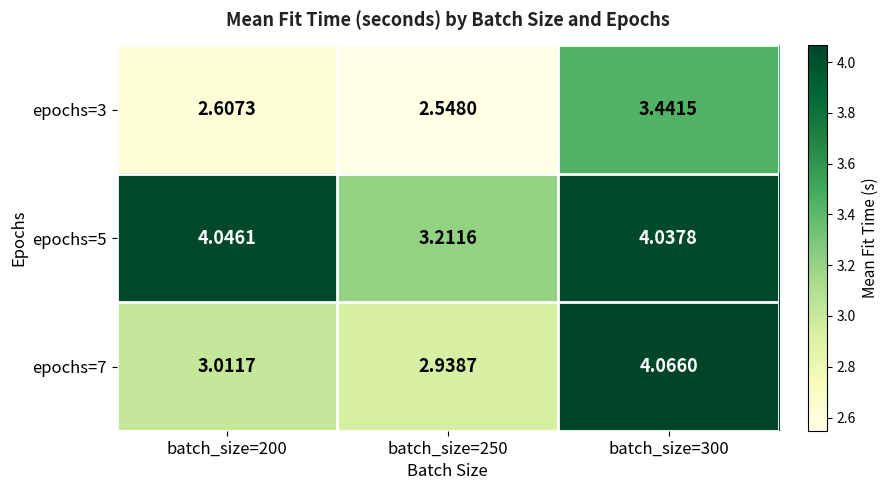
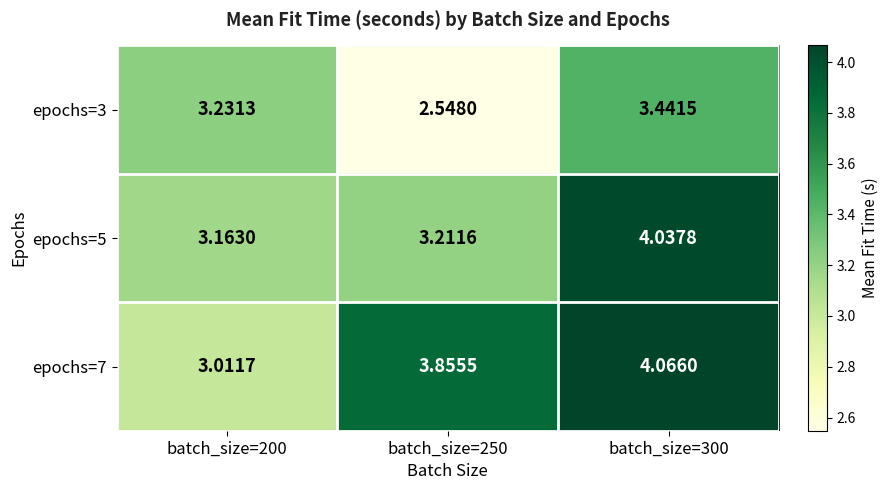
  {
    "epochs=3": {
-     "batch_size=200": 2.6073,
+     "batch_size=200": 3.2313,
      "batch_size=250": 2.5480,
      "batch_size=300": 3.4415
    },
    "epochs=5": {
-     "batch_size=200": 4.0461,
+     "batch_size=200": 3.1630,
      "batch_size=250": 3.2116,
      "batch_size=300": 4.0378
    },
    "epochs=7": {
      "batch_size=200": 3.0117,
-     "batch_size=250": 2.9387,
+     "batch_size=250": 3.8555,
      "batch_size=300": 4.0660
    }
  }
